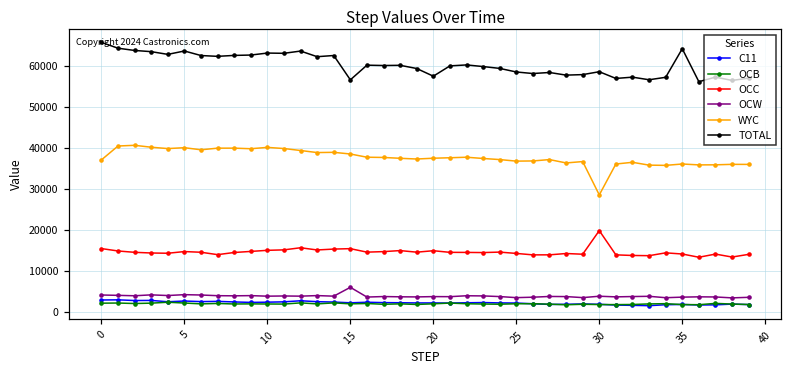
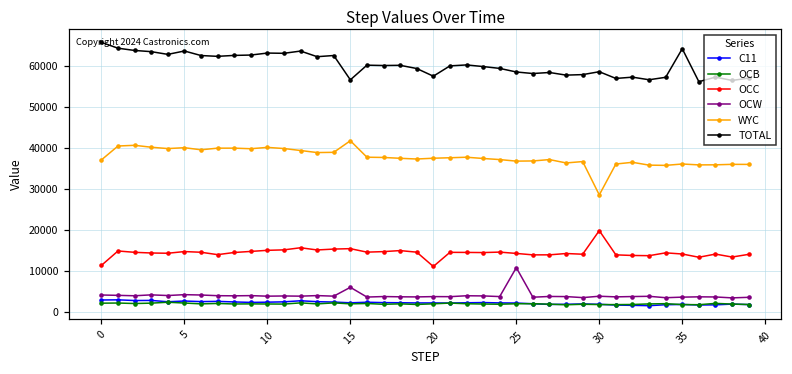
  {
    "C11": {
      "0": 3000
    },
    "OCB": {
      "0": 2000
    },
    "OCC": {
-     "0": 15000,
+     "0": 11000,
      "5": 15000,
      "10": 15000,
      "15": 15000,
-     "20": 15000,
+     "20": 11000,
      "25": 14000,
      "30": 20000,
      "35": 14000
    },
    "OCW": {
      "0": 4000,
      "5": 4000,
      "10": 4000,
      "15": 6000,
      "20": 4000,
-     "25": 3000,
+     "25": 11000,
      "30": 4000,
      "35": 4000
    },
    "WYC": {
      "0": 37000,
      "5": 40000,
      "10": 40000,
-     "15": 39000,
+     "15": 42000,
      "20": 38000,
      "25": 37000,
      "30": 29000,
      "35": 36000
    },
    "TOTAL": {
      "5": 64000,
      "10": 63000,
      "15": 57000,
      "20": 58000,
      "25": 59000,
      "30": 59000,
      "35": 64000
    }
  }
